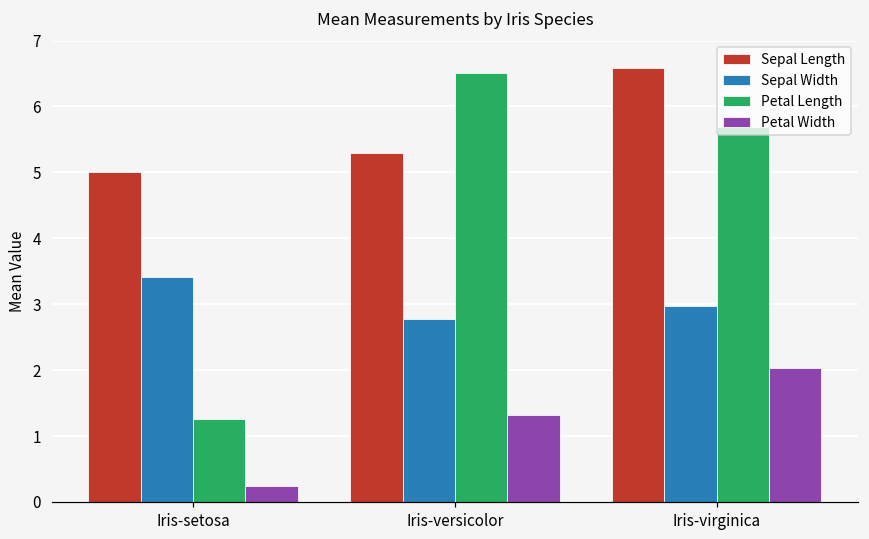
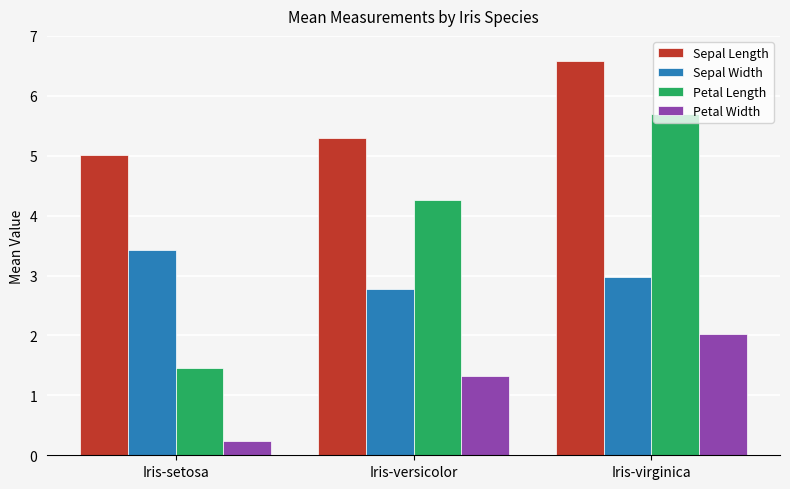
  {
    "Sepal Length": {
      "Iris-setosa": 5.0,
      "Iris-versicolor": 5.3,
      "Iris-virginica": 6.6
    },
    "Sepal Width": {
      "Iris-setosa": 3.4,
      "Iris-versicolor": 2.8,
      "Iris-virginica": 3.0
    },
    "Petal Length": {
-     "Iris-setosa": 1.3,
-     "Iris-versicolor": 6.5
+     "Iris-setosa": 1.5,
+     "Iris-versicolor": 4.3
    },
    "Petal Width": {
      "Iris-setosa": 0.2,
      "Iris-versicolor": 1.3,
      "Iris-virginica": 2.0
    }
  }
